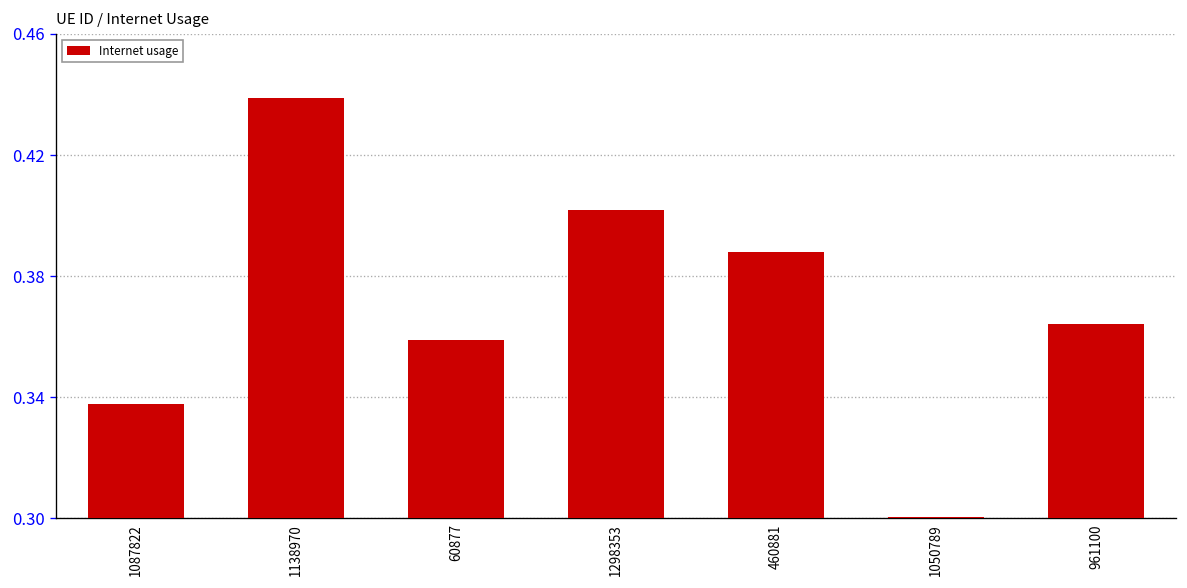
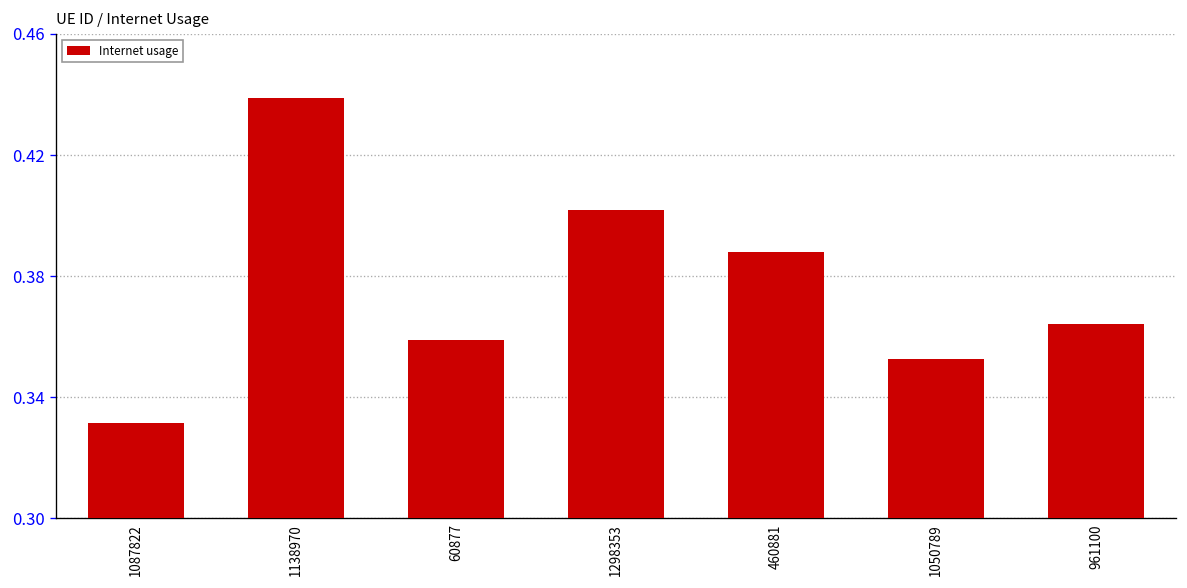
  {
-   "1087822": 0.338,
+   "1087822": 0.332,
    "1138970": 0.439,
    "60877": 0.359,
    "1298353": 0.402,
    "460881": 0.388,
-   "1050789": 0.300,
+   "1050789": 0.353,
    "961100": 0.364
  }
